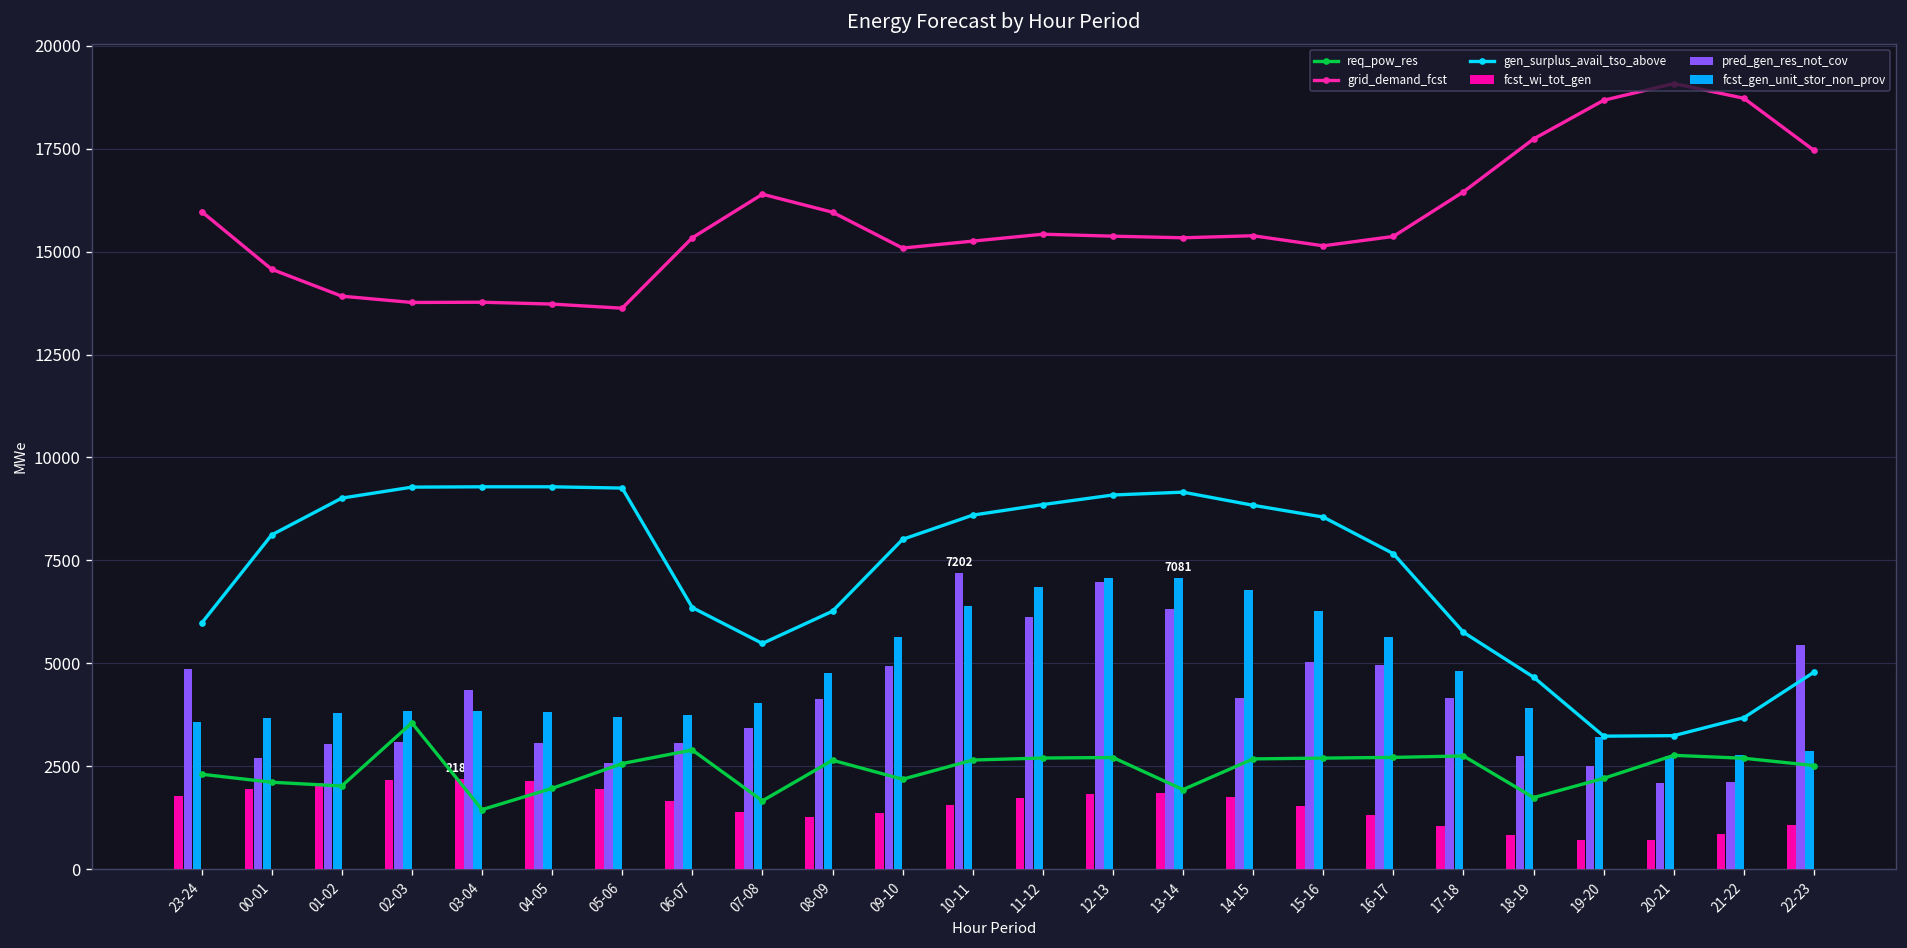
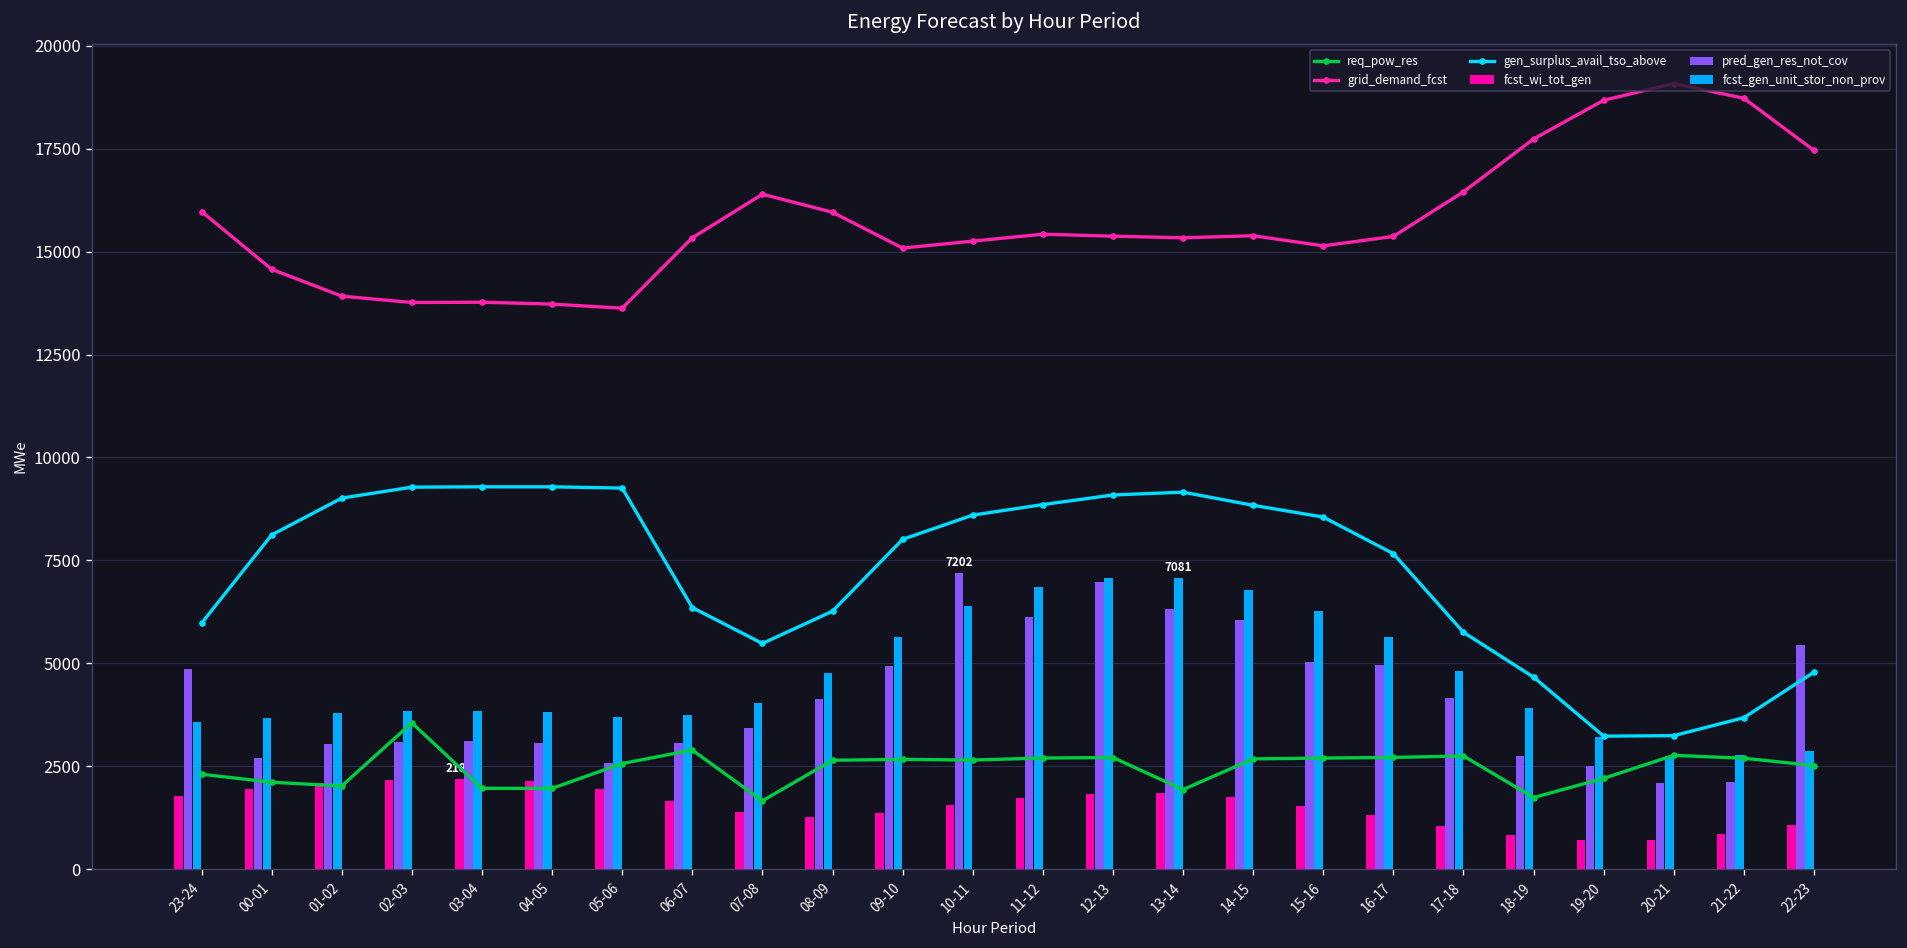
  {
    "req_pow_res": {
      "23-24": 2300,
      "00-01": 2100,
      "01-02": 2000,
      "02-03": 3600,
-     "03-04": 1400,
+     "03-04": 2000,
      "04-05": 2000,
      "05-06": 2600,
      "06-07": 2900,
      "07-08": 1700,
      "08-09": 2600,
-     "09-10": 2200,
+     "09-10": 2700,
      "10-11": 2700,
      "11-12": 2700,
      "12-13": 2700,
      "13-14": 1900,
      "14-15": 2700,
      "15-16": 2700,
      "16-17": 2700,
      "17-18": 2800,
      "18-19": 1700,
      "19-20": 2200,
      "20-21": 2800,
      "21-22": 2700,
      "22-23": 2500
    },
    "pred_gen_res_not_cov": {
      "23-24": 4900,
      "00-01": 2700,
      "01-02": 3000,
      "02-03": 3100,
-     "03-04": 4300,
+     "03-04": 3100,
      "04-05": 3100,
      "05-06": 2600,
      "06-07": 3100,
      "07-08": 3400,
      "08-09": 4100,
      "09-10": 4900,
      "11-12": 6100,
      "12-13": 7000,
      "13-14": 6300,
-     "14-15": 4200,
+     "14-15": 6100,
      "15-16": 5000,
      "16-17": 4900,
      "17-18": 4200,
      "18-19": 2700,
      "19-20": 2500,
      "20-21": 2100,
      "21-22": 2100,
      "22-23": 5400
    }
  }
